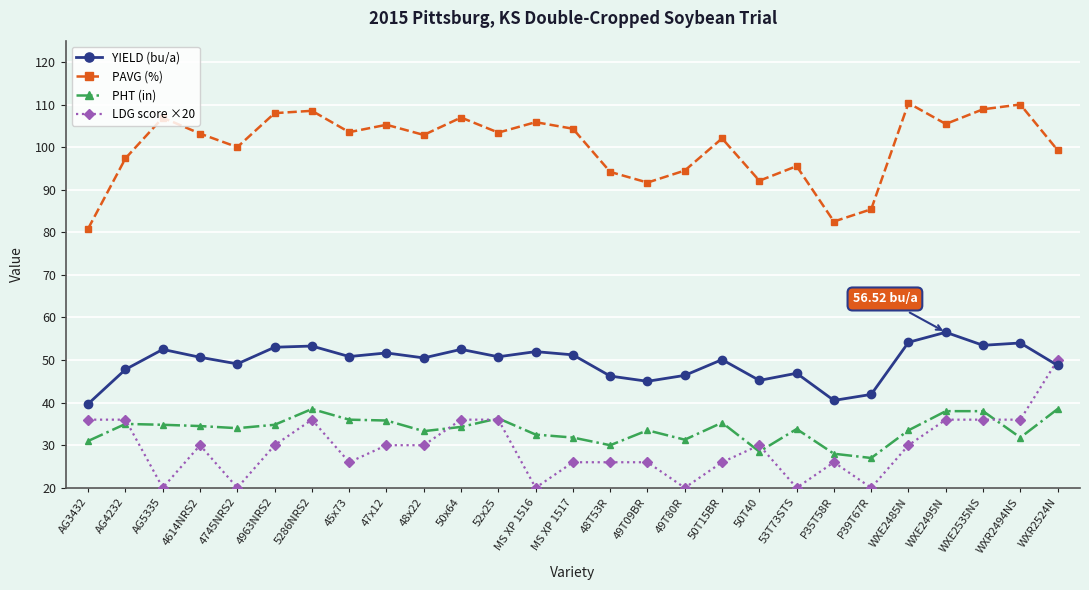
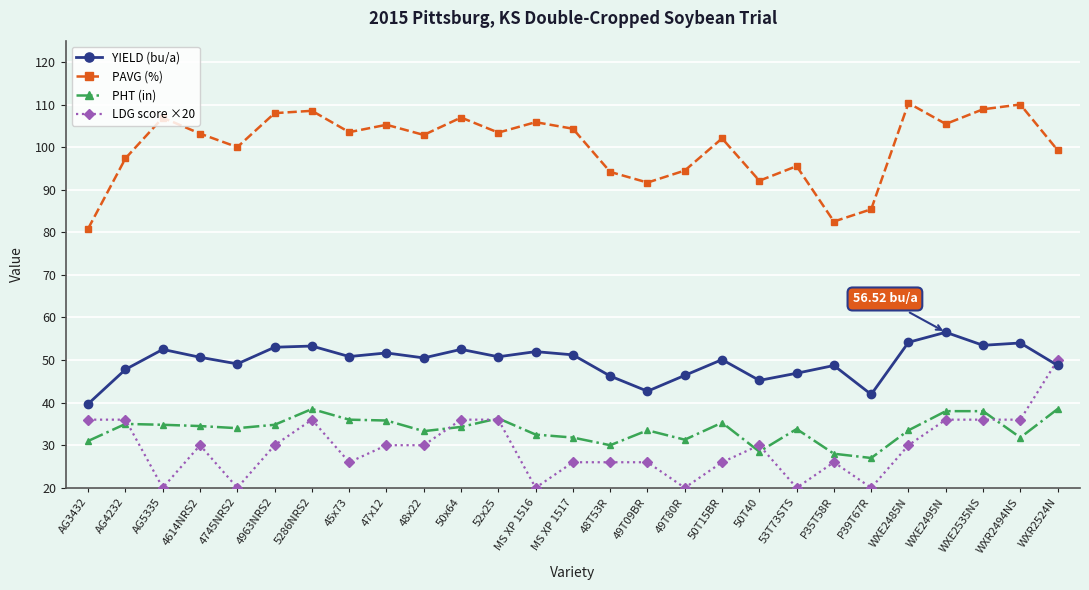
  {
    "YIELD (bu/a)": {
      "AG3432": 40,
      "AG4232": 48,
      "AG5335": 53,
      "4614NRS2": 51,
      "4745NRS2": 49,
      "4963NRS2": 53,
      "5286NRS2": 53,
      "45x73": 51,
      "47x12": 52,
      "48x22": 51,
      "50x64": 53,
      "52x25": 51,
      "MS XP 1516": 52,
      "MS XP 1517": 51,
      "48T53R": 46,
-     "49T09BR": 45,
+     "49T09BR": 43,
      "49T80R": 46,
      "50T15BR": 50,
      "50T40": 45,
      "53T73STS": 47,
-     "P35T58R": 41,
+     "P35T58R": 49,
      "P39T67R": 42,
      "WXE2485N": 54,
      "WXE2495N": 57,
      "WXE2535NS": 53,
      "WXR2494NS": 54,
      "WXR2524N": 49
    },
    "PAVG (%)": {
      "AG3432": 81,
      "AG4232": 97,
      "4614NRS2": 103,
      "4745NRS2": 100,
      "4963NRS2": 108,
      "5286NRS2": 109,
      "45x73": 104,
      "47x12": 105,
      "48x22": 103,
      "50x64": 107,
      "52x25": 103,
      "MS XP 1516": 106,
      "MS XP 1517": 104,
      "48T53R": 94,
      "49T09BR": 92,
      "49T80R": 95,
      "50T15BR": 102,
      "50T40": 92,
      "53T73STS": 96,
      "P35T58R": 83,
      "P39T67R": 85,
      "WXE2485N": 110,
      "WXE2495N": 105,
      "WXE2535NS": 109,
      "WXR2494NS": 110,
      "WXR2524N": 99
    },
    "PHT (in)": {
      "AG3432": 31,
      "AG4232": 35,
      "AG5335": 35,
      "4614NRS2": 35,
      "4745NRS2": 34,
      "4963NRS2": 35,
      "5286NRS2": 39,
      "45x73": 36,
      "47x12": 36,
      "48x22": 33,
      "50x64": 34,
      "MS XP 1516": 33,
      "MS XP 1517": 32,
      "48T53R": 30,
      "49T09BR": 34,
      "49T80R": 31,
      "50T15BR": 35,
      "50T40": 29,
      "53T73STS": 34,
      "P35T58R": 28,
      "P39T67R": 27,
      "WXE2485N": 34,
      "WXE2495N": 38,
      "WXE2535NS": 38,
      "WXR2494NS": 32,
      "WXR2524N": 39
    },
    "LDG score ×20": {
      "AG3432": 36,
      "AG4232": 36,
      "AG5335": 20,
      "4614NRS2": 30,
      "4745NRS2": 20,
      "4963NRS2": 30,
      "5286NRS2": 36,
      "45x73": 26,
      "47x12": 30,
      "48x22": 30,
      "50x64": 36,
      "MS XP 1516": 20,
      "MS XP 1517": 26,
      "48T53R": 26,
      "49T09BR": 26,
      "49T80R": 20,
      "50T15BR": 26,
      "50T40": 30,
      "53T73STS": 20,
      "P35T58R": 26,
      "P39T67R": 20,
      "WXE2485N": 30,
      "WXE2495N": 36,
      "WXE2535NS": 36,
      "WXR2494NS": 36,
      "WXR2524N": 50
    }
  }
